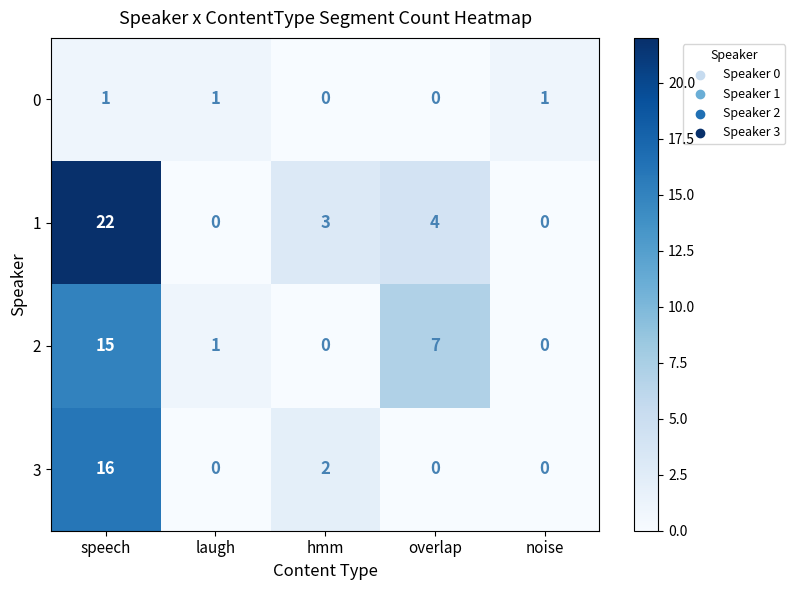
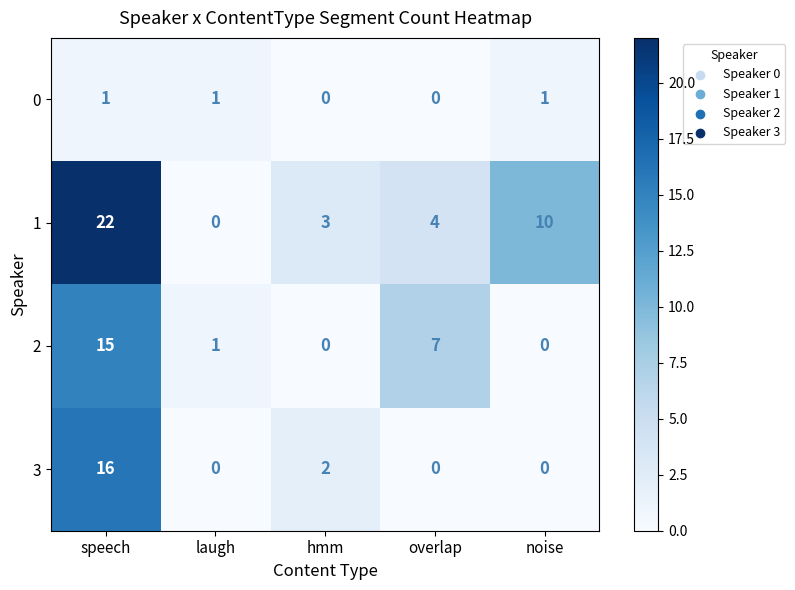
  {
    "0": {
      "speech": 1,
      "laugh": 1,
      "hmm": 0,
      "overlap": 0,
      "noise": 1
    },
    "1": {
      "speech": 22,
      "laugh": 0,
      "hmm": 3,
      "overlap": 4,
-     "noise": 0
+     "noise": 10
    },
    "2": {
      "speech": 15,
      "laugh": 1,
      "hmm": 0,
      "overlap": 7,
      "noise": 0
    },
    "3": {
      "speech": 16,
      "laugh": 0,
      "hmm": 2,
      "overlap": 0,
      "noise": 0
    }
  }
